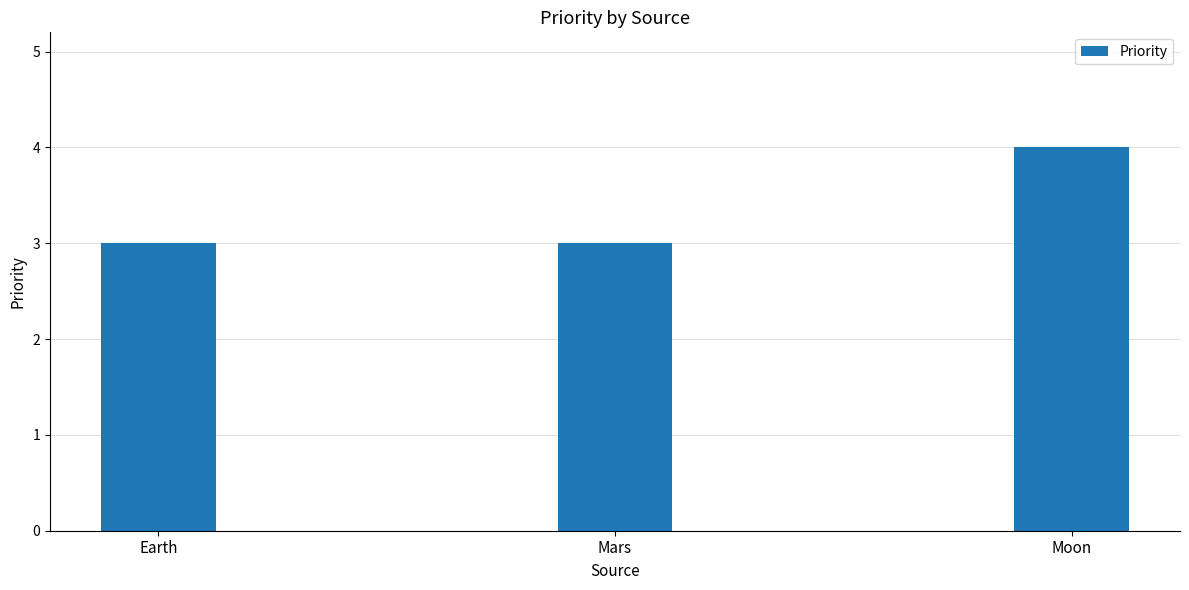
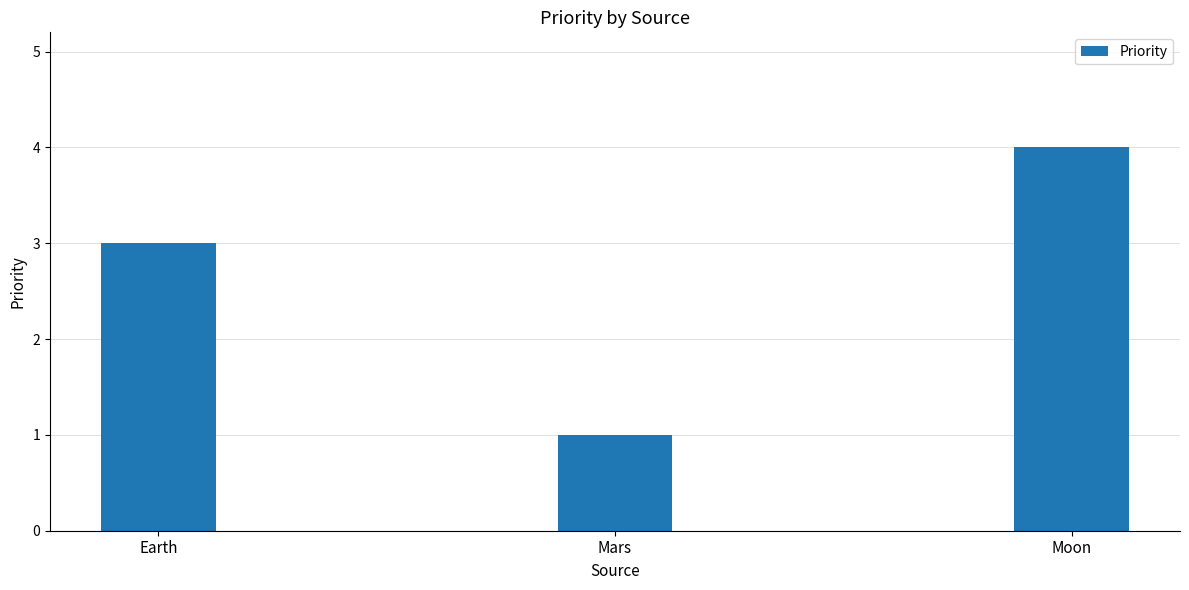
  {
    "Earth": 3,
-   "Mars": 3,
+   "Mars": 1,
    "Moon": 4
  }
